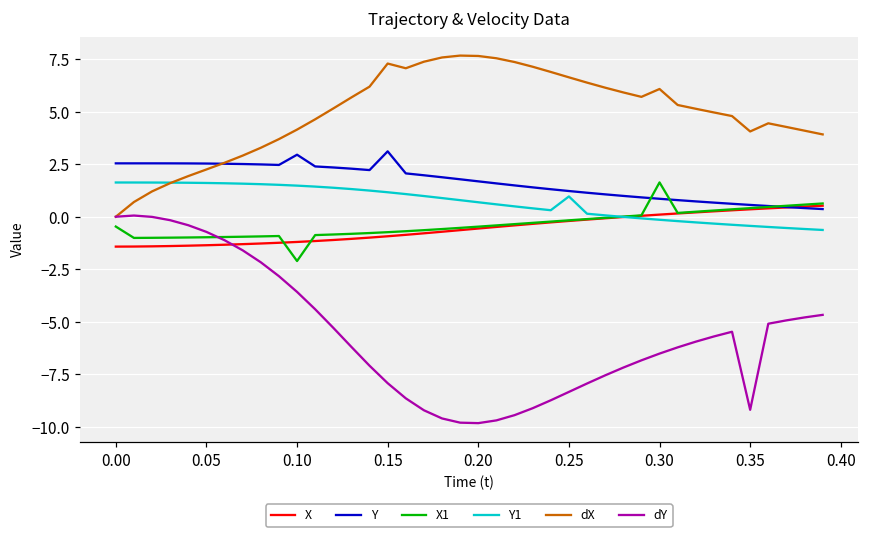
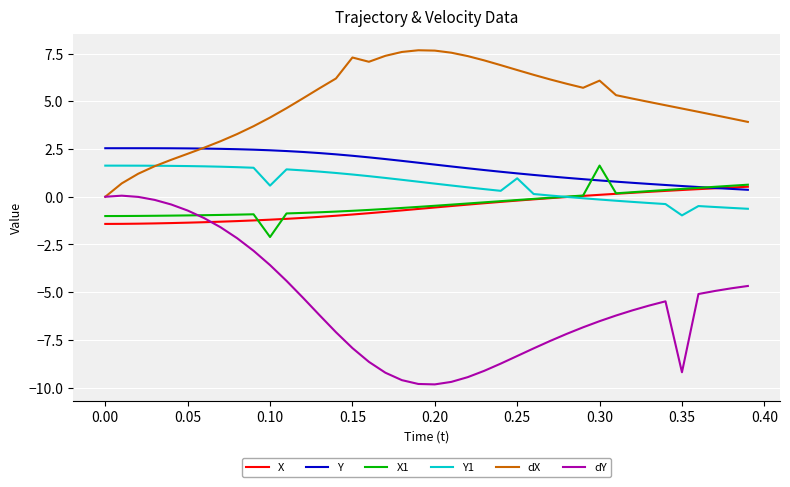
  {
    "X": {
      "0.00": -1.4,
      "0.05": -1.4,
      "0.10": -1.2,
      "0.15": -0.9,
      "0.30": 0.1
    },
    "Y": {
      "0.00": 2.5,
      "0.05": 2.5,
-     "0.10": 3.0,
-     "0.15": 3.1,
+     "0.10": 2.4,
+     "0.15": 2.1,
      "0.20": 1.7,
      "0.25": 1.2,
      "0.30": 0.9,
      "0.35": 0.6
    },
    "X1": {
-     "0.00": -0.5,
+     "0.00": -1.0,
      "0.05": -1.0,
      "0.10": -2.1,
      "0.15": -0.7,
      "0.30": 1.6
    },
    "Y1": {
      "0.00": 1.6,
      "0.05": 1.6,
-     "0.10": 1.5,
+     "0.10": 0.6,
      "0.15": 1.2,
      "0.20": 0.7,
      "0.25": 1.0,
      "0.30": -0.1,
-     "0.35": -0.4
+     "0.35": -1.0
    },
    "dX": {
      "0.05": 2.3,
      "0.10": 4.1,
      "0.15": 7.3,
      "0.20": 7.7,
      "0.25": 6.6,
      "0.30": 6.1,
-     "0.35": 4.1
+     "0.35": 4.6
    },
    "dY": {
      "0.05": -0.7,
      "0.10": -3.6,
      "0.15": -7.9,
      "0.20": -9.8,
      "0.25": -8.3,
      "0.30": -6.5,
      "0.35": -9.2
    }
  }
